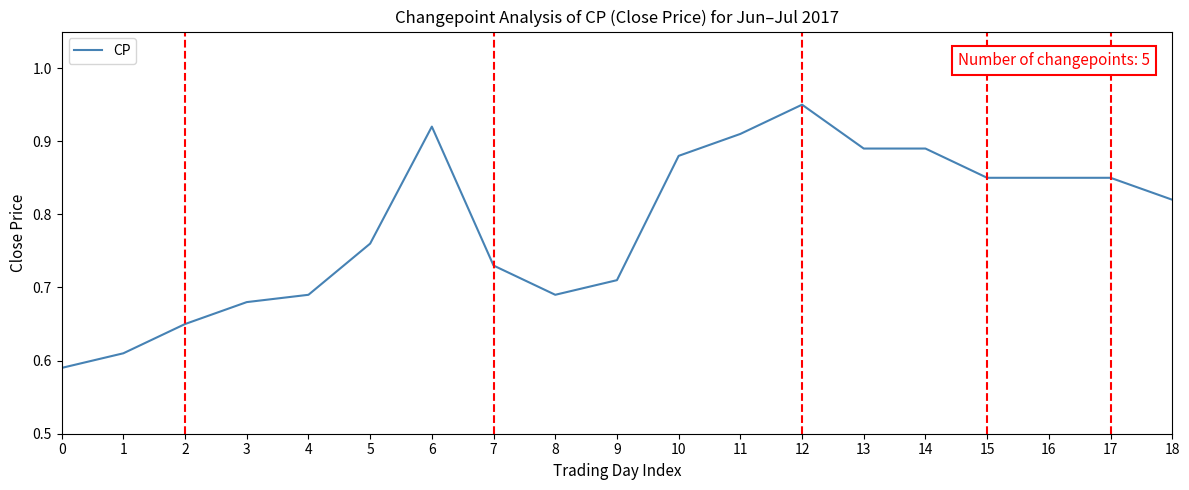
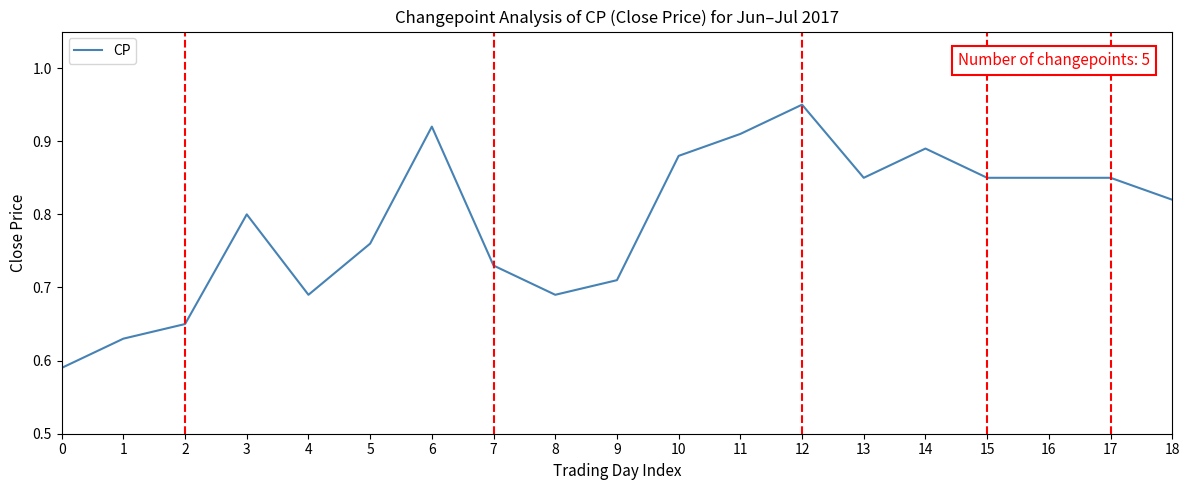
  {
    "0": 0.59,
-   "1": 0.61,
+   "1": 0.63,
    "2": 0.65,
-   "3": 0.68,
+   "3": 0.80,
    "4": 0.69,
    "5": 0.76,
    "6": 0.92,
    "7": 0.73,
    "8": 0.69,
    "9": 0.71,
    "10": 0.88,
    "11": 0.91,
    "12": 0.95,
-   "13": 0.89,
+   "13": 0.85,
    "14": 0.89,
    "15": 0.85,
    "16": 0.85,
    "17": 0.85,
    "18": 0.82
  }
